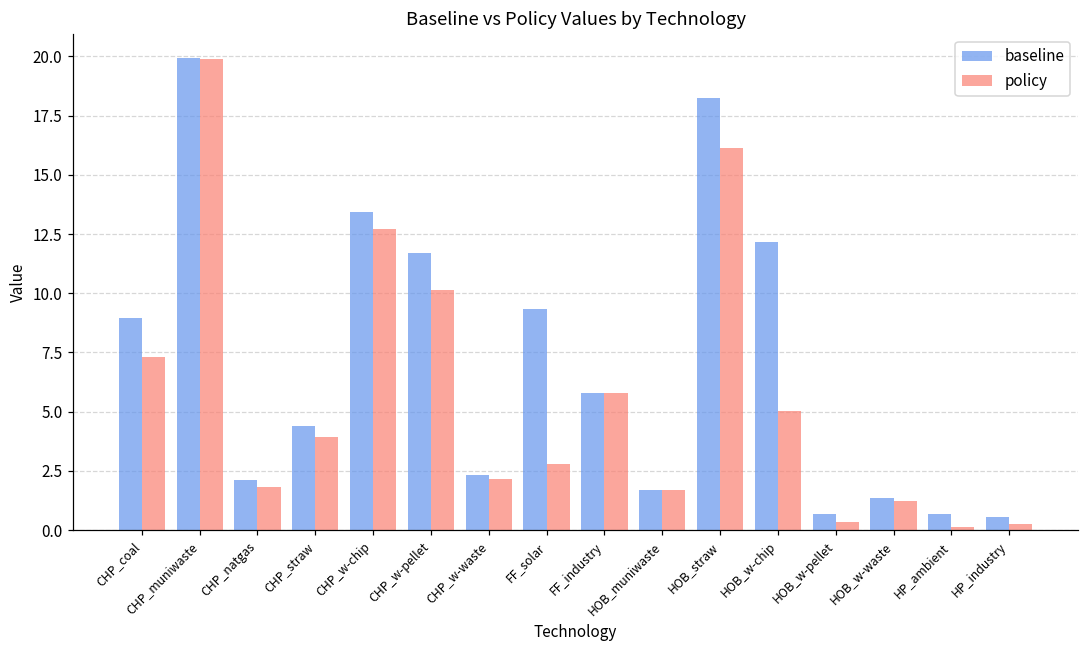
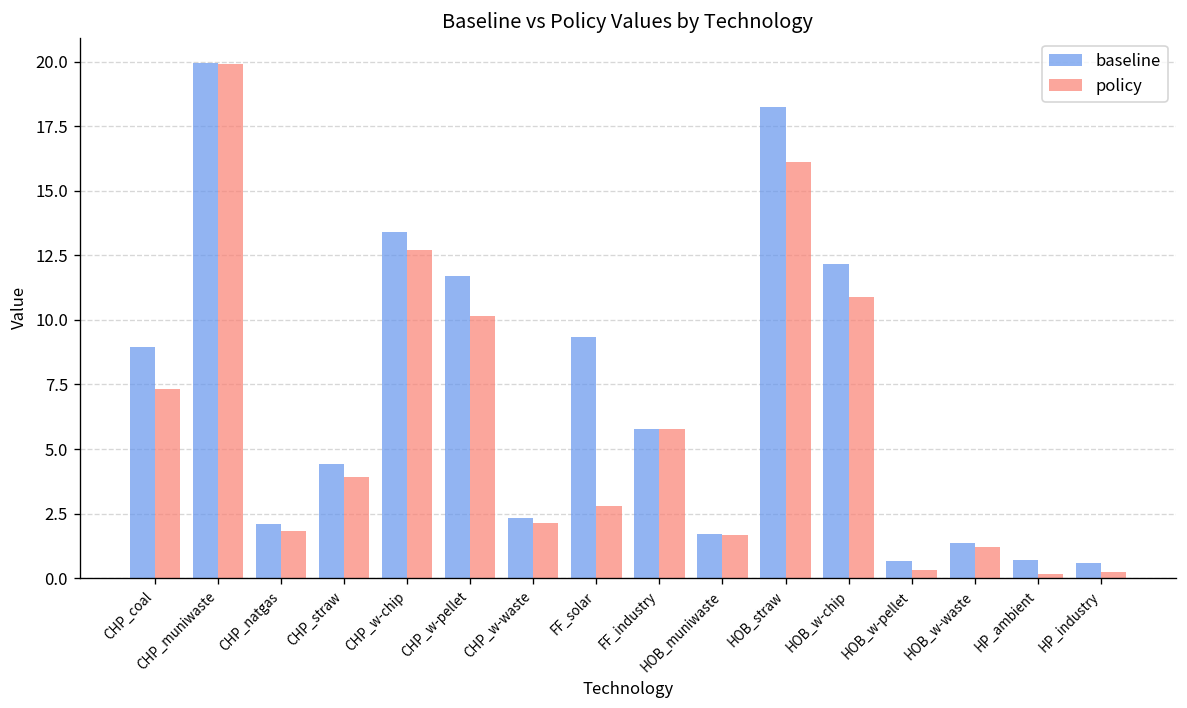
  {
    "baseline": {
      "CHP_coal": 9.0,
      "CHP_muniwaste": 19.9,
      "CHP_natgas": 2.1,
      "CHP_straw": 4.4,
      "CHP_w-chip": 13.4,
      "CHP_w-pellet": 11.7,
      "CHP_w-waste": 2.3,
      "FF_solar": 9.3,
      "FF_industry": 5.8,
      "HOB_muniwaste": 1.7,
      "HOB_straw": 18.3,
      "HOB_w-chip": 12.2,
      "HOB_w-pellet": 0.7,
      "HOB_w-waste": 1.3,
      "HP_ambient": 0.7,
      "HP_industry": 0.6
    },
    "policy": {
      "CHP_coal": 7.3,
      "CHP_muniwaste": 19.9,
      "CHP_natgas": 1.8,
      "CHP_straw": 3.9,
      "CHP_w-chip": 12.7,
      "CHP_w-pellet": 10.1,
      "CHP_w-waste": 2.1,
      "FF_solar": 2.8,
      "FF_industry": 5.8,
      "HOB_muniwaste": 1.7,
      "HOB_straw": 16.1,
-     "HOB_w-chip": 5.0,
+     "HOB_w-chip": 10.9,
      "HOB_w-pellet": 0.3,
      "HOB_w-waste": 1.2,
      "HP_ambient": 0.1,
      "HP_industry": 0.3
    }
  }
